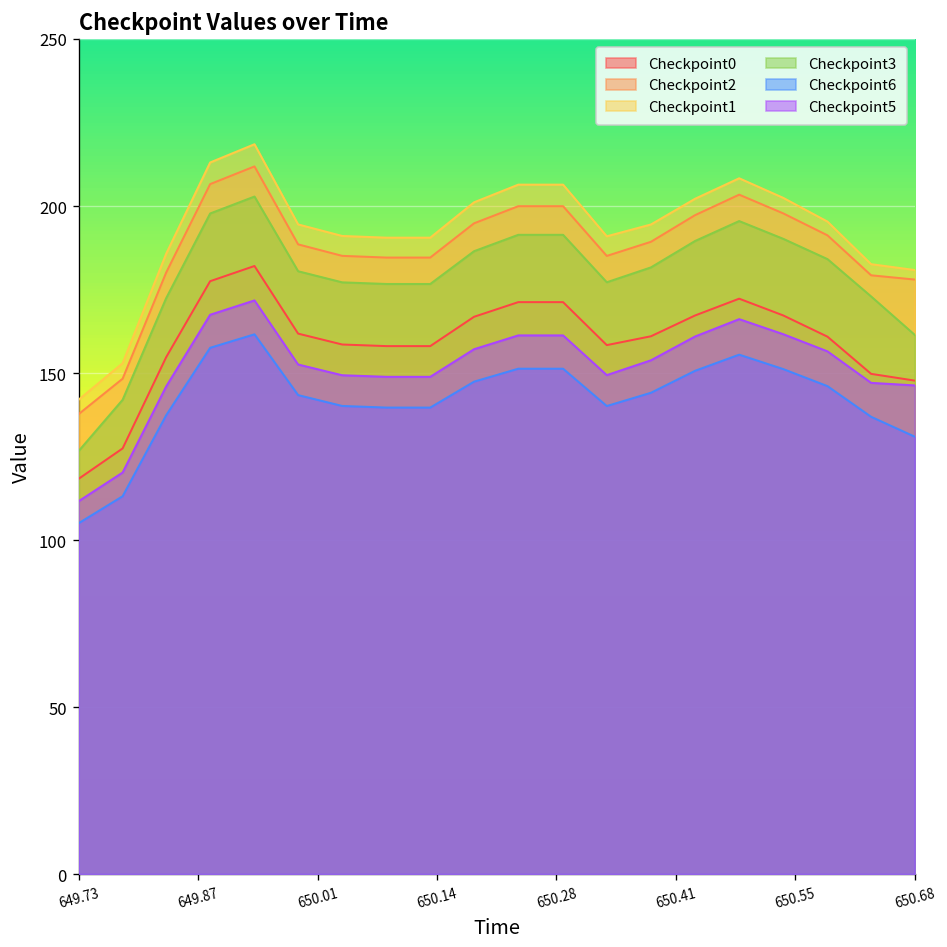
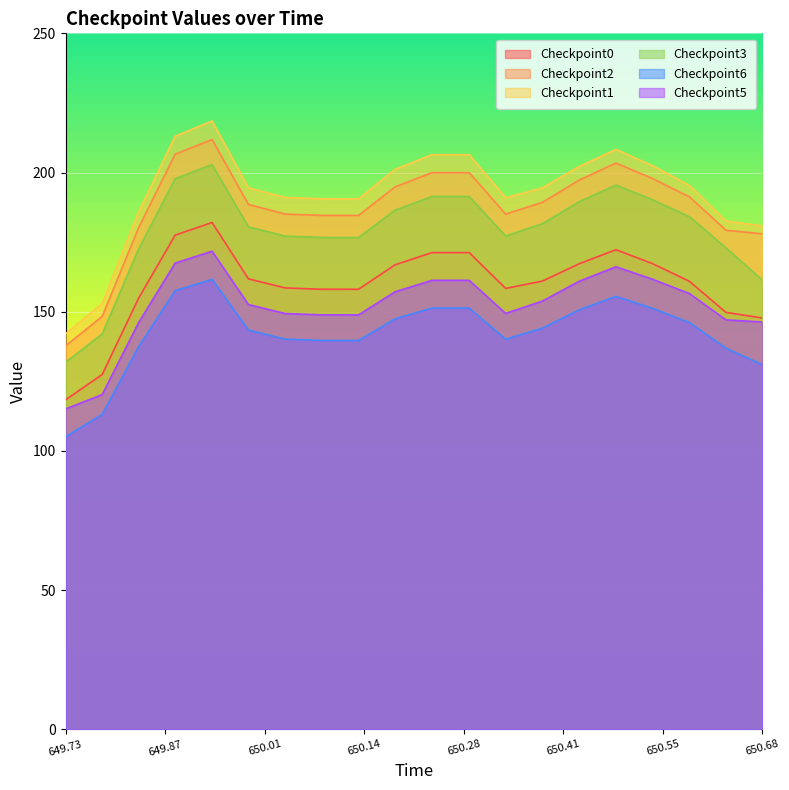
  {
    "Checkpoint3": {
-     "649.73": 127,
+     "649.73": 132,
      "650.68": 161
    },
    "Checkpoint6": {
      "649.73": 105,
      "650.68": 131
    },
    "Checkpoint5": {
-     "649.73": 112,
+     "649.73": 115,
      "650.68": 146
    }
  }
